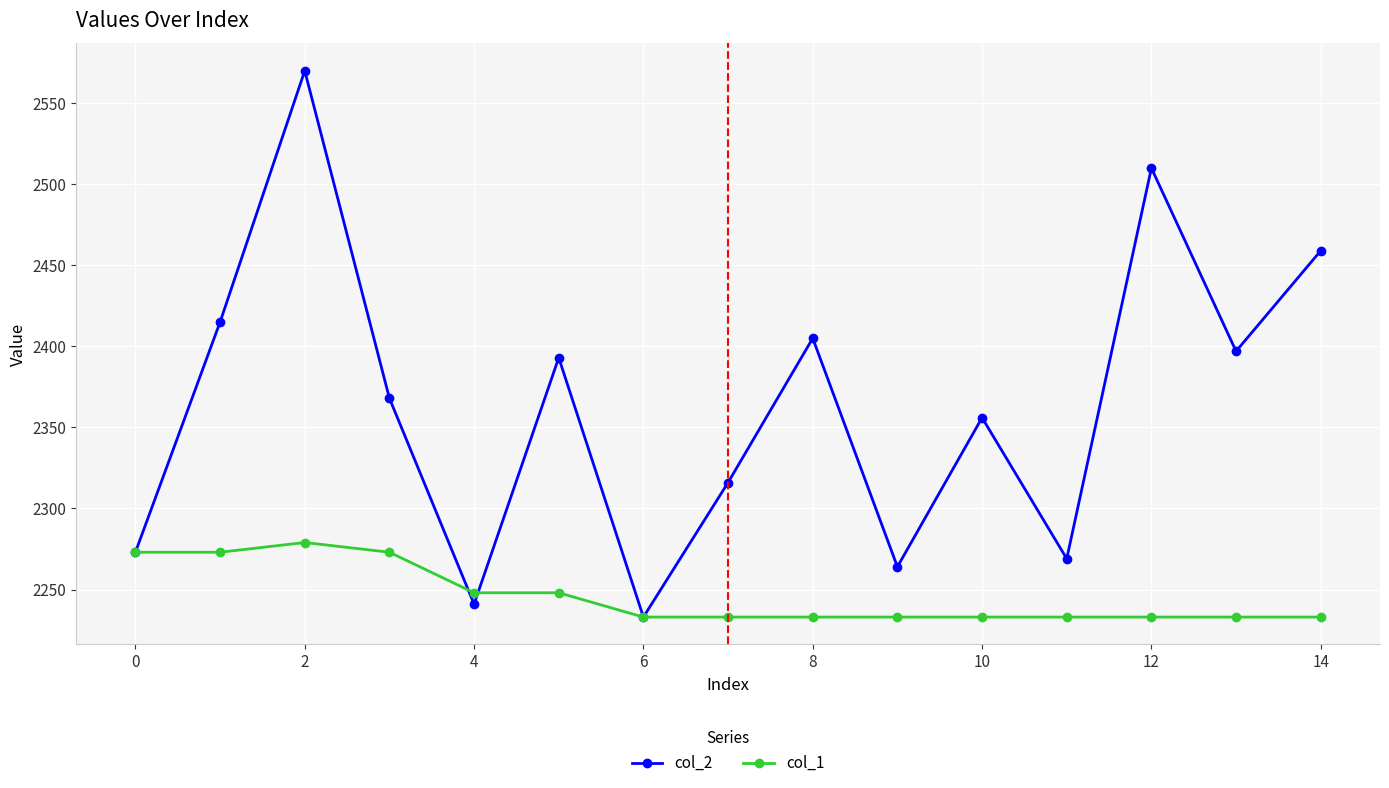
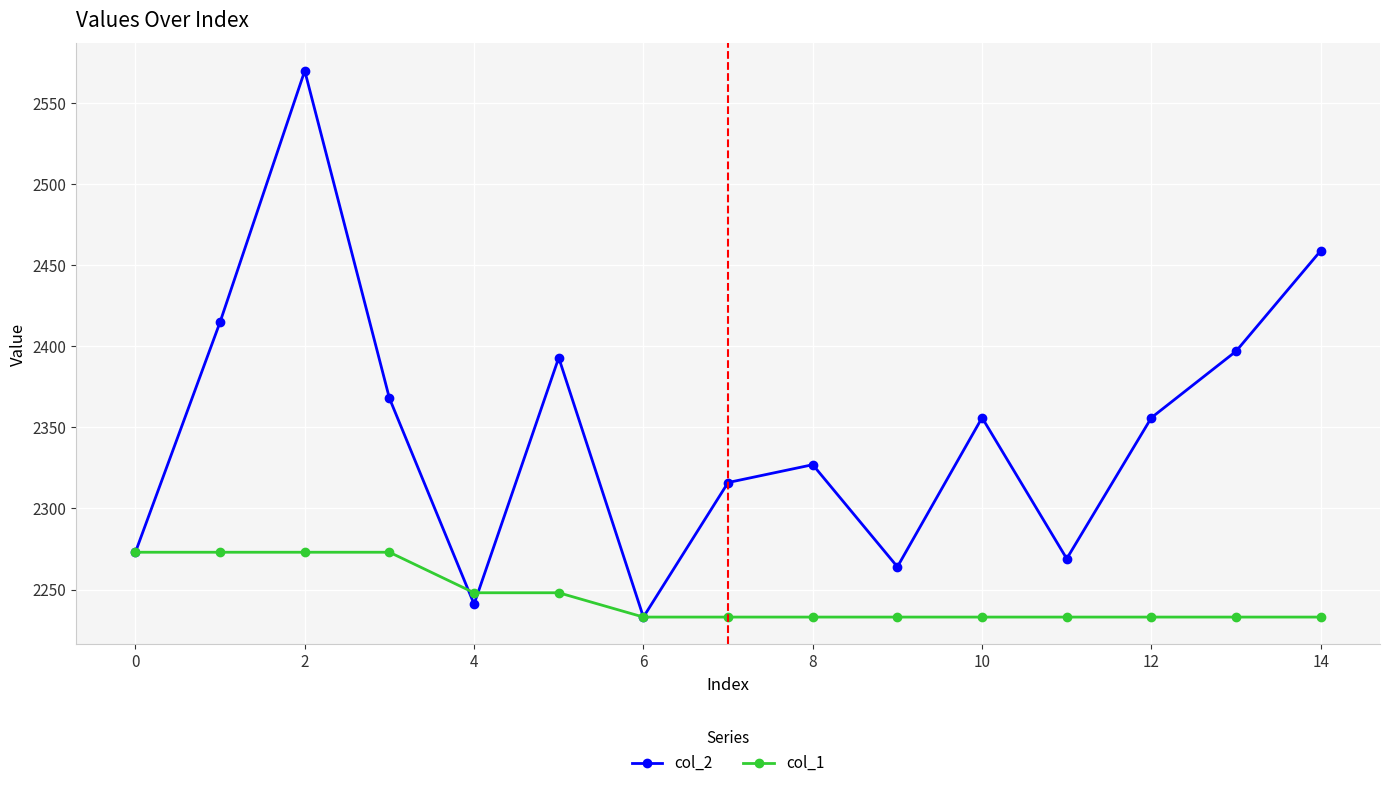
  {
    "col_2": {
      "2": 2570,
      "4": 2241,
-     "8": 2405,
+     "8": 2327,
      "10": 2356,
-     "12": 2510,
+     "12": 2356,
      "14": 2459
    },
    "col_1": {
-     "2": 2279,
+     "2": 2273,
      "4": 2248,
      "8": 2233,
      "10": 2233,
      "12": 2233,
      "14": 2233
    }
  }
